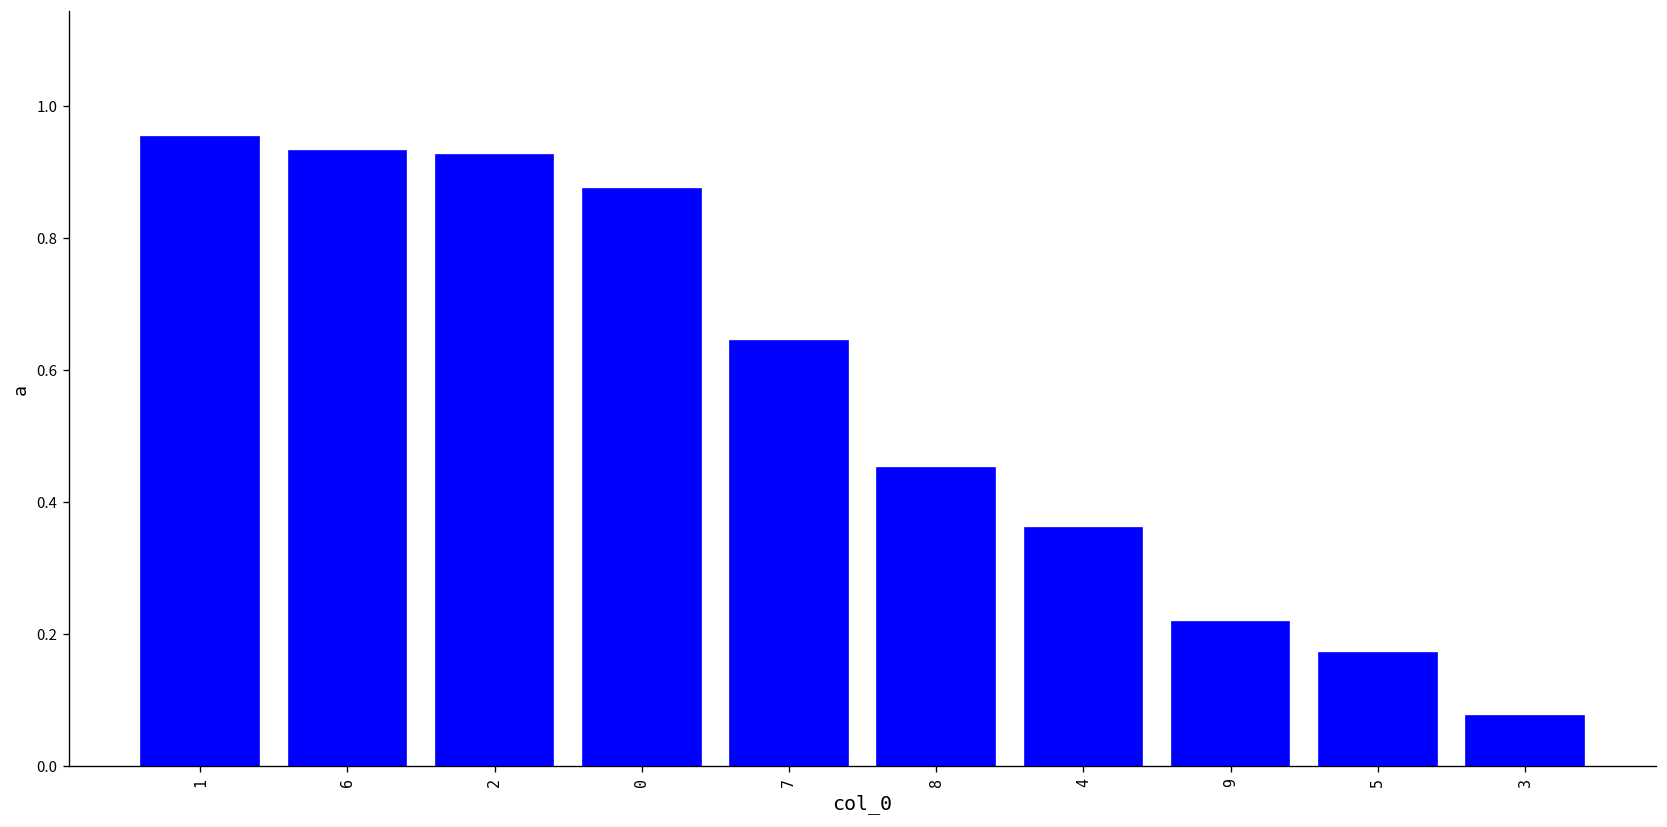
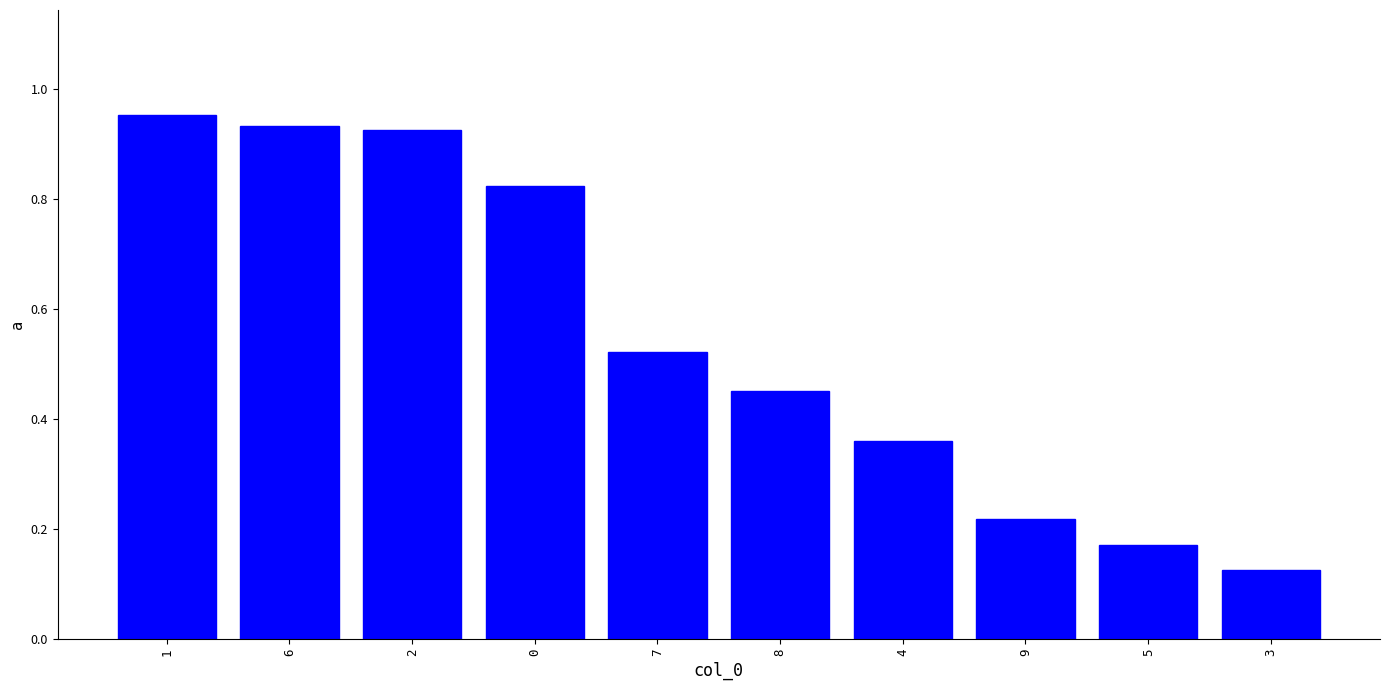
  {
    "1": 0.95,
    "6": 0.93,
    "2": 0.93,
-   "0": 0.87,
-   "7": 0.64,
+   "0": 0.82,
+   "7": 0.52,
    "8": 0.45,
    "4": 0.36,
    "9": 0.22,
    "5": 0.17,
-   "3": 0.08
+   "3": 0.12
  }
